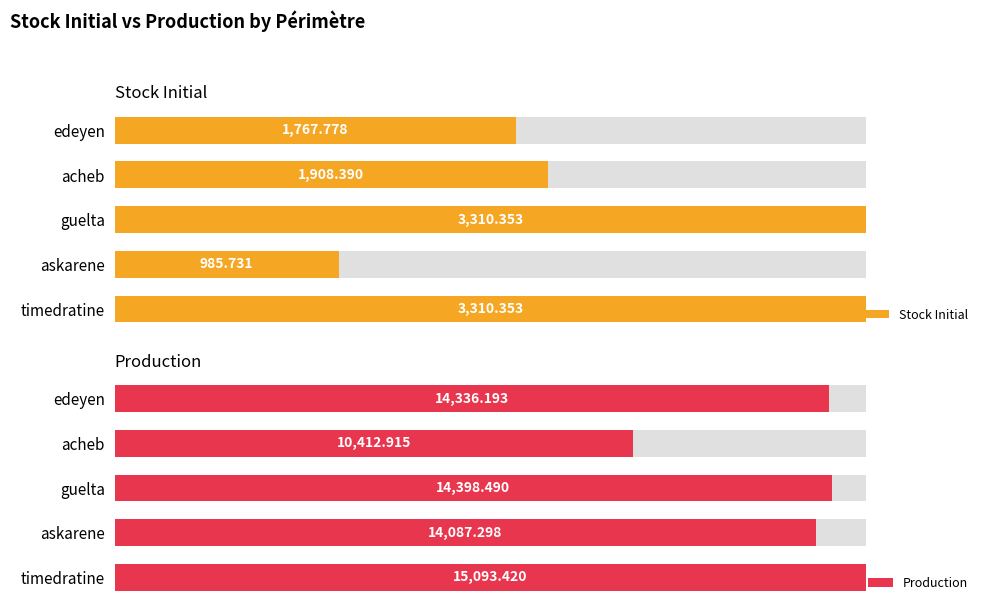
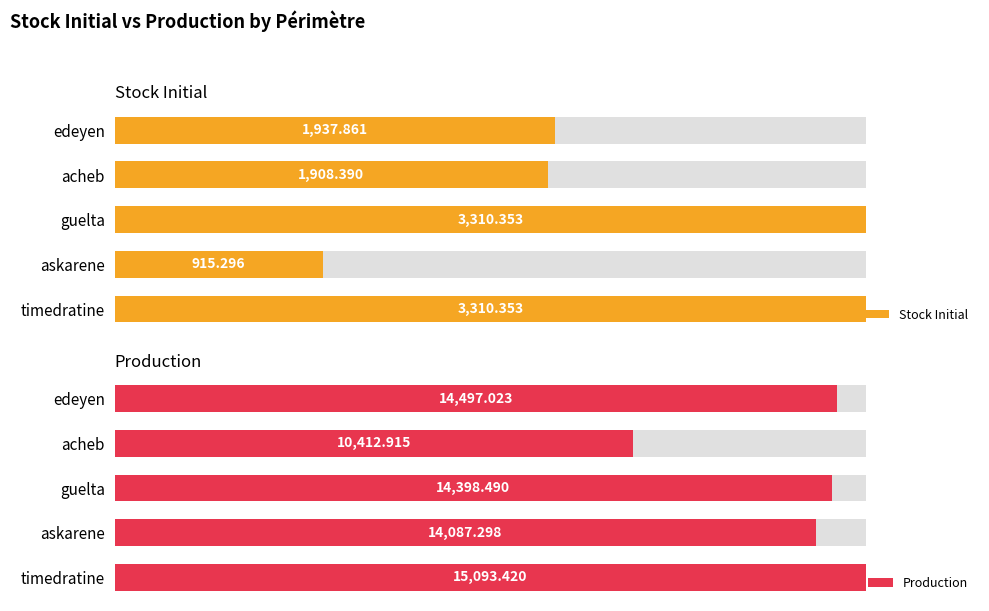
  {
    "Stock Initial": {
      "Stock Initial": {
-       "edeyen": "1,767.778",
+       "edeyen": "1,937.861",
        "guelta": "3,310.353",
-       "askarene": "985.731",
+       "askarene": "915.296",
        "timedratine": "3,310.353"
      }
    },
    "Production": {
      "Production": {
-       "edeyen": "14,336.193",
+       "edeyen": "14,497.023",
        "timedratine": "15,093.420"
      }
    }
  }
